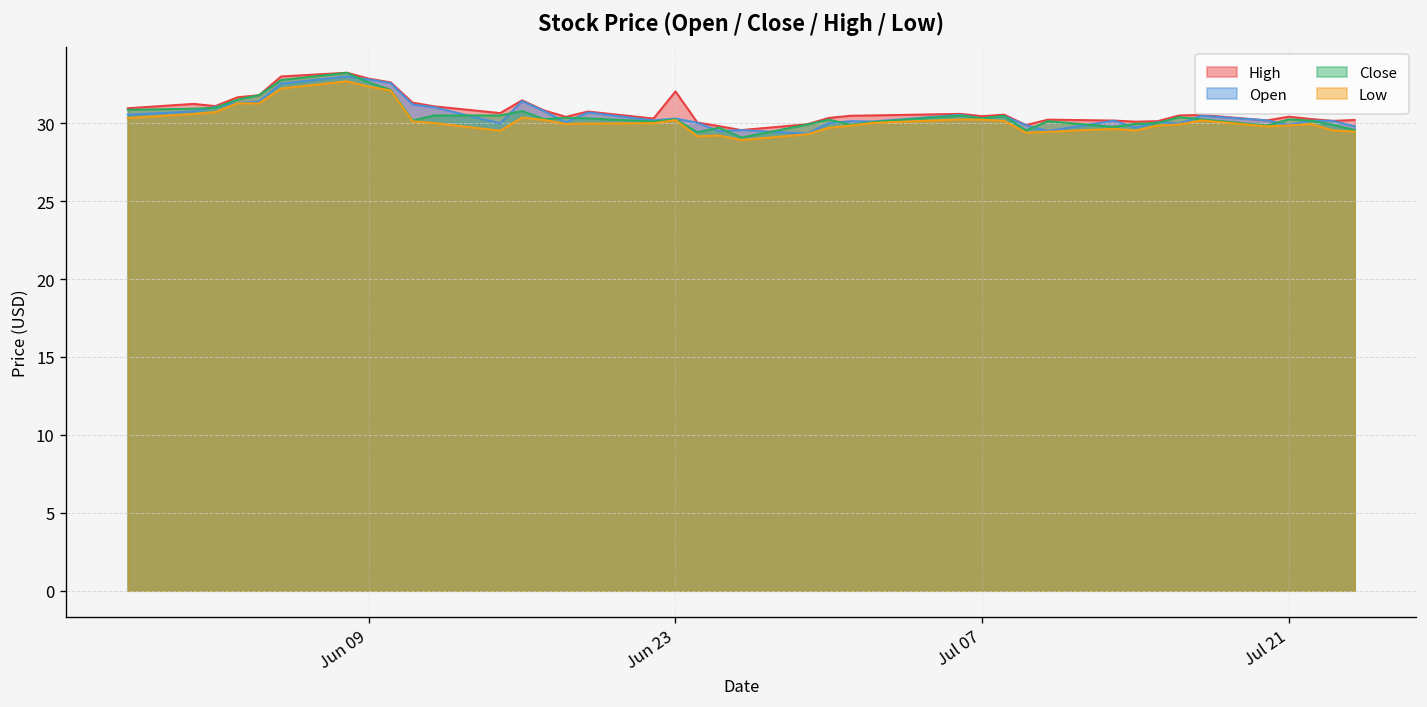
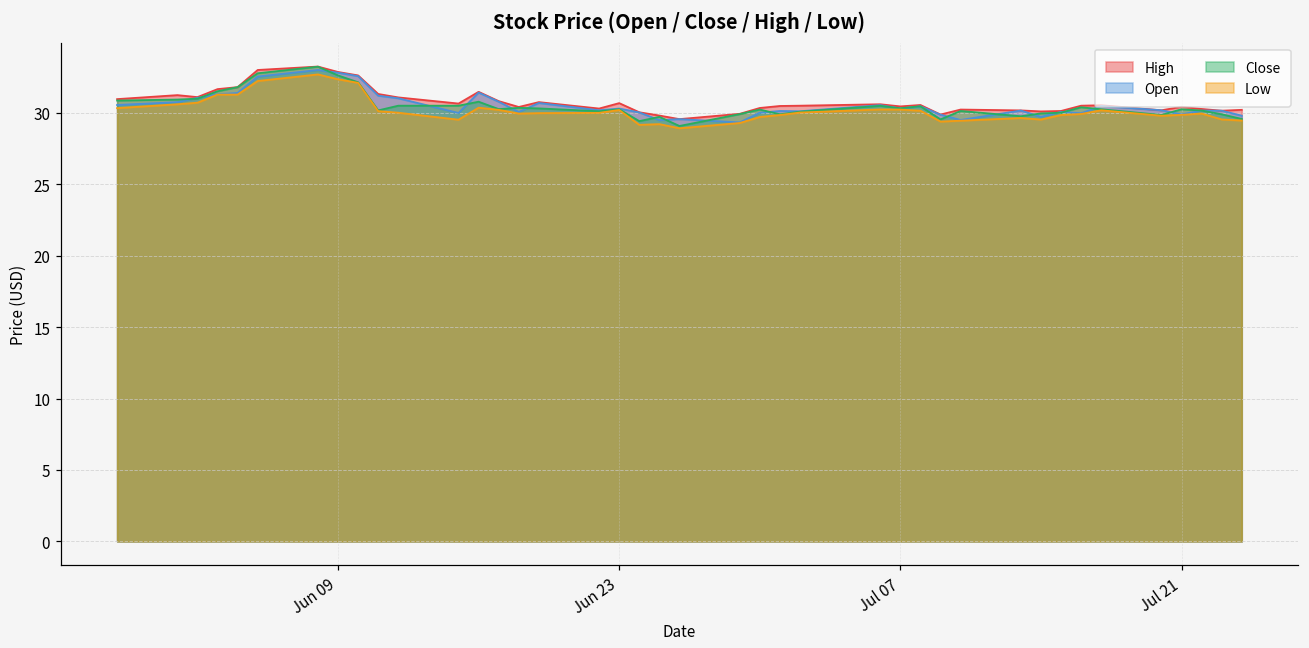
  {
    "High": {
-     "Jun 23": 32.0
+     "Jun 23": 30.7
    },
    "Low": {
      "Jun 09": 32.4
    }
  }
